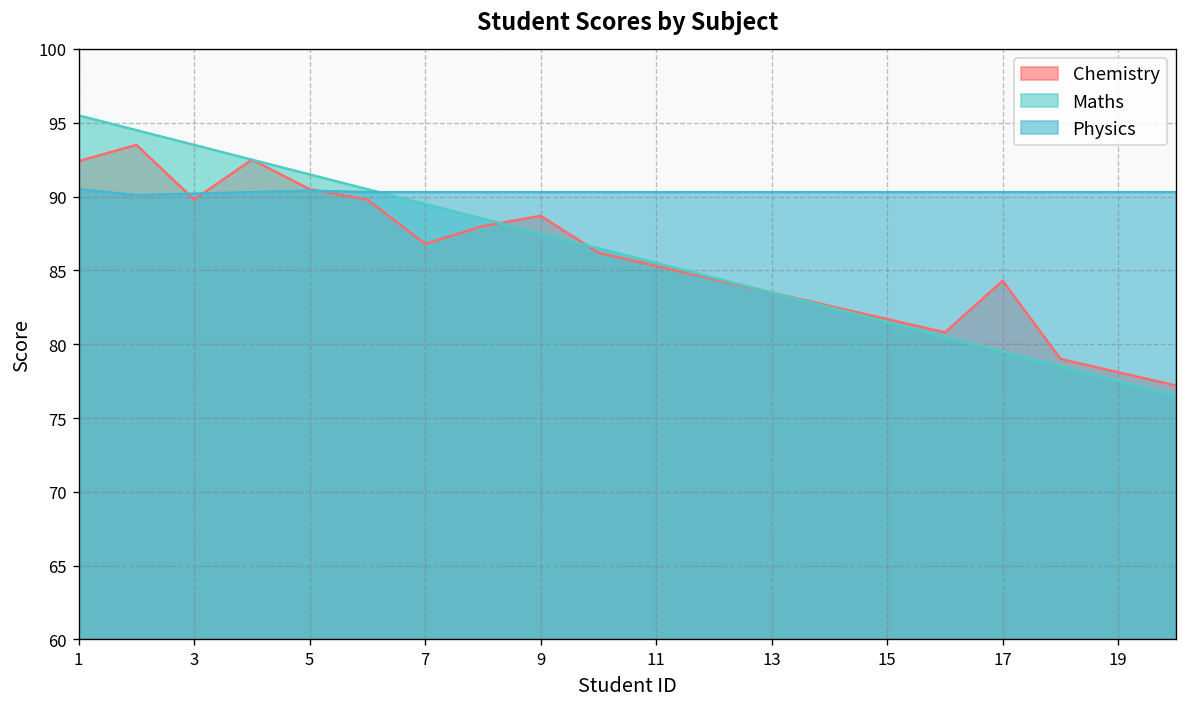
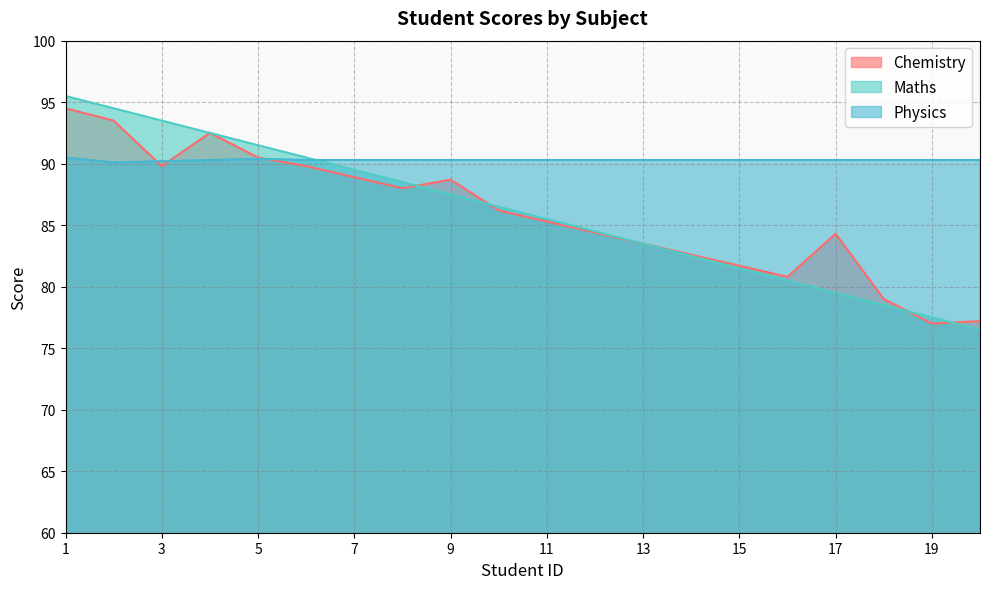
  {
    "Chemistry": {
-     "1": 92.4,
+     "1": 94.5,
      "3": 89.8,
-     "7": 86.8,
+     "7": 88.9,
      "9": 88.7,
      "17": 84.3,
-     "19": 78.1
+     "19": 77.0
    }
  }
